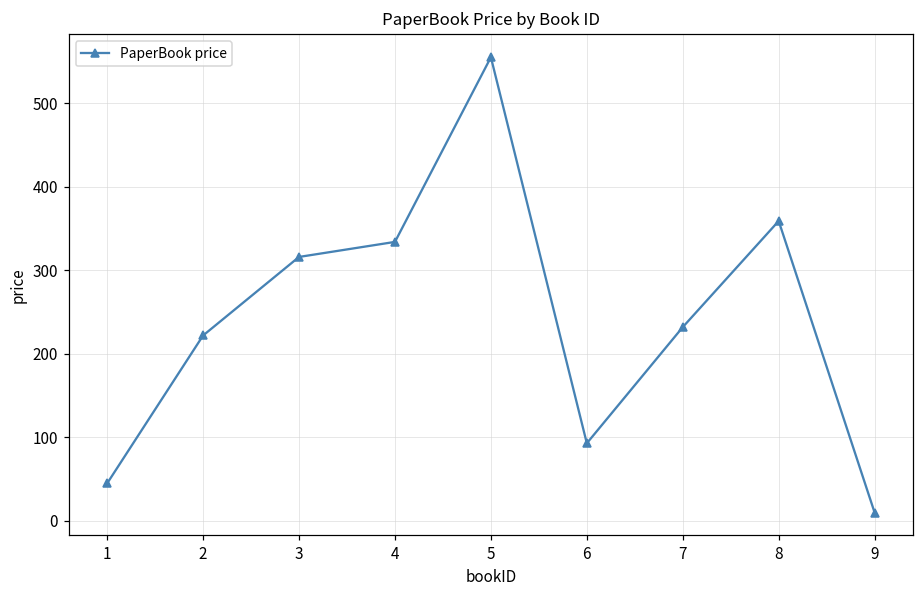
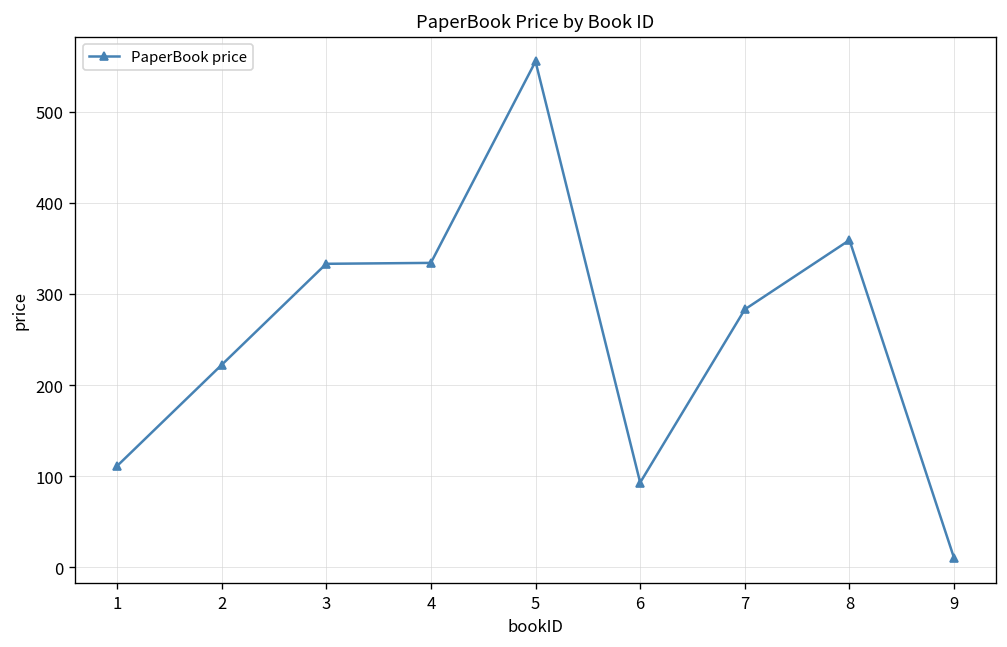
  {
-   "1": 50,
+   "1": 110,
    "2": 220,
-   "3": 320,
+   "3": 330,
    "4": 330,
    "5": 560,
    "6": 90,
-   "7": 230,
+   "7": 280,
    "8": 360,
    "9": 10
  }
